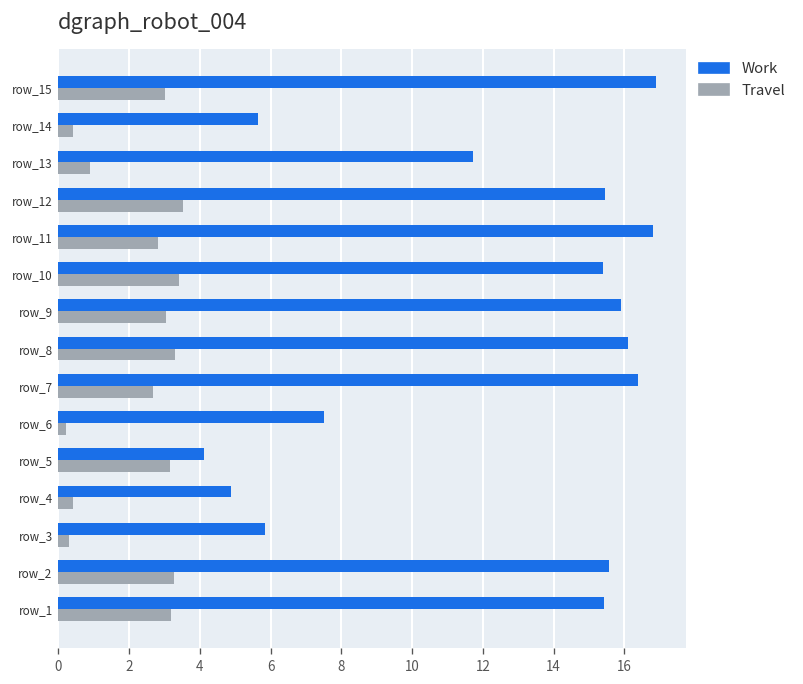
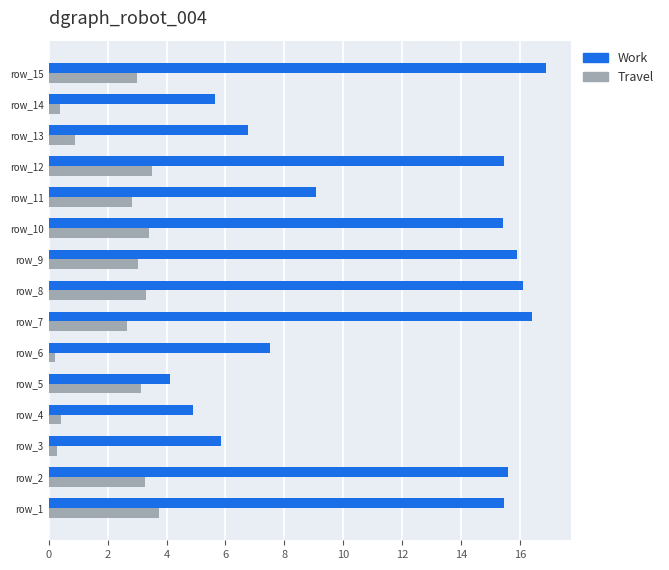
  {
    "Work": {
      "row_15": 16.9,
      "row_14": 5.6,
-     "row_13": 11.7,
+     "row_13": 6.8,
      "row_12": 15.4,
-     "row_11": 16.8,
+     "row_11": 9.1,
      "row_10": 15.4,
      "row_9": 15.9,
      "row_8": 16.1,
      "row_7": 16.4,
      "row_6": 7.5,
      "row_5": 4.1,
      "row_4": 4.9,
      "row_3": 5.9,
      "row_2": 15.6,
      "row_1": 15.4
    },
    "Travel": {
      "row_15": 3.0,
      "row_14": 0.4,
      "row_13": 0.9,
      "row_12": 3.5,
      "row_11": 2.8,
      "row_10": 3.4,
      "row_9": 3.0,
      "row_8": 3.3,
      "row_7": 2.7,
      "row_6": 0.2,
      "row_5": 3.1,
      "row_4": 0.4,
      "row_3": 0.3,
      "row_2": 3.3,
-     "row_1": 3.2
+     "row_1": 3.7
    }
  }
